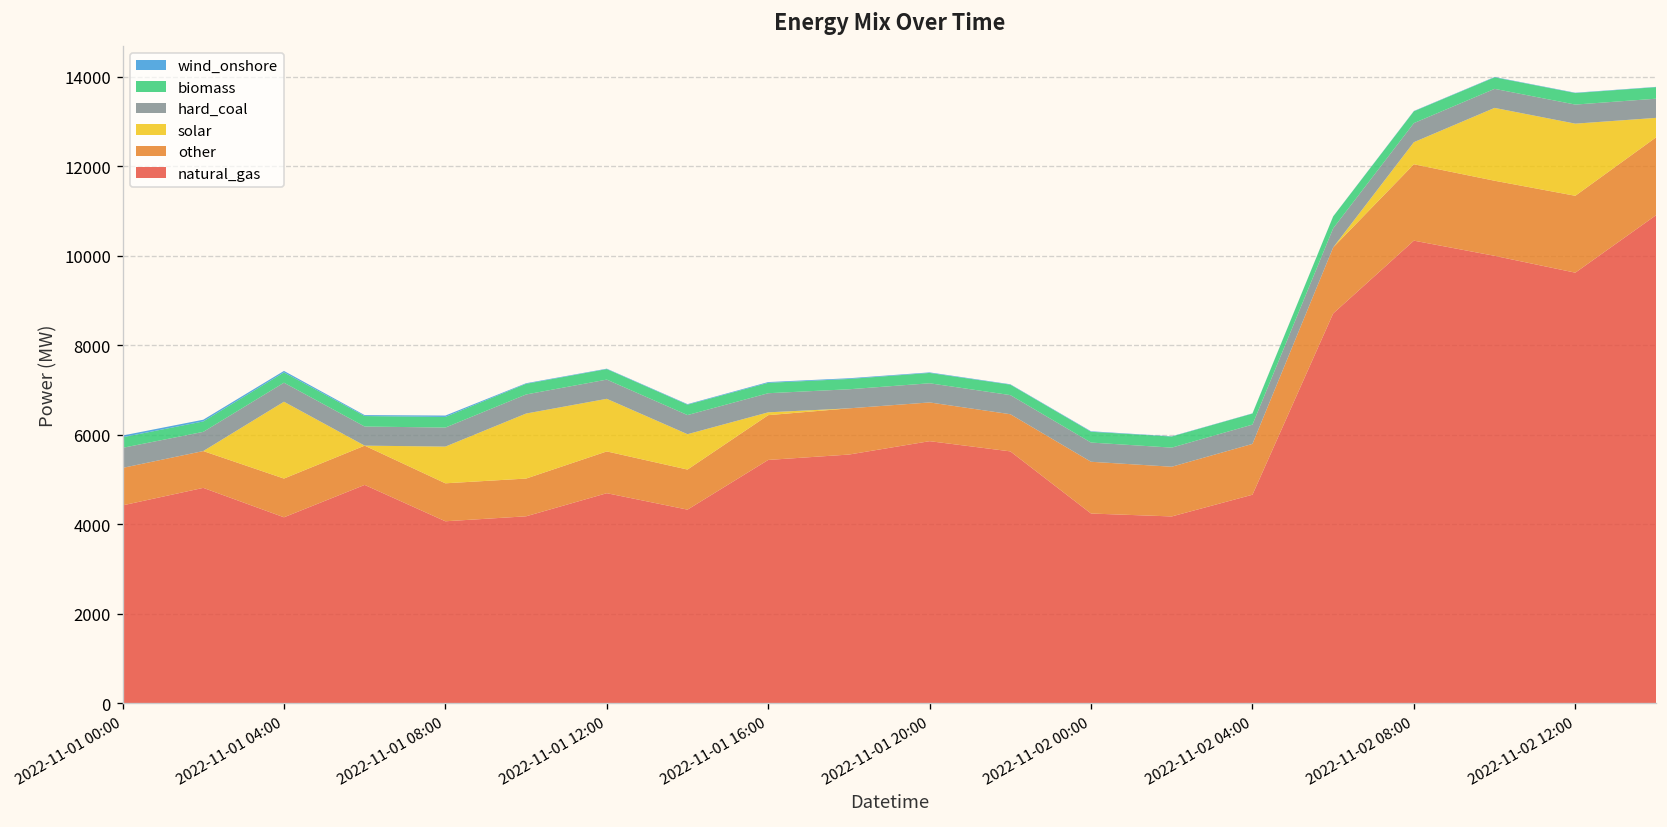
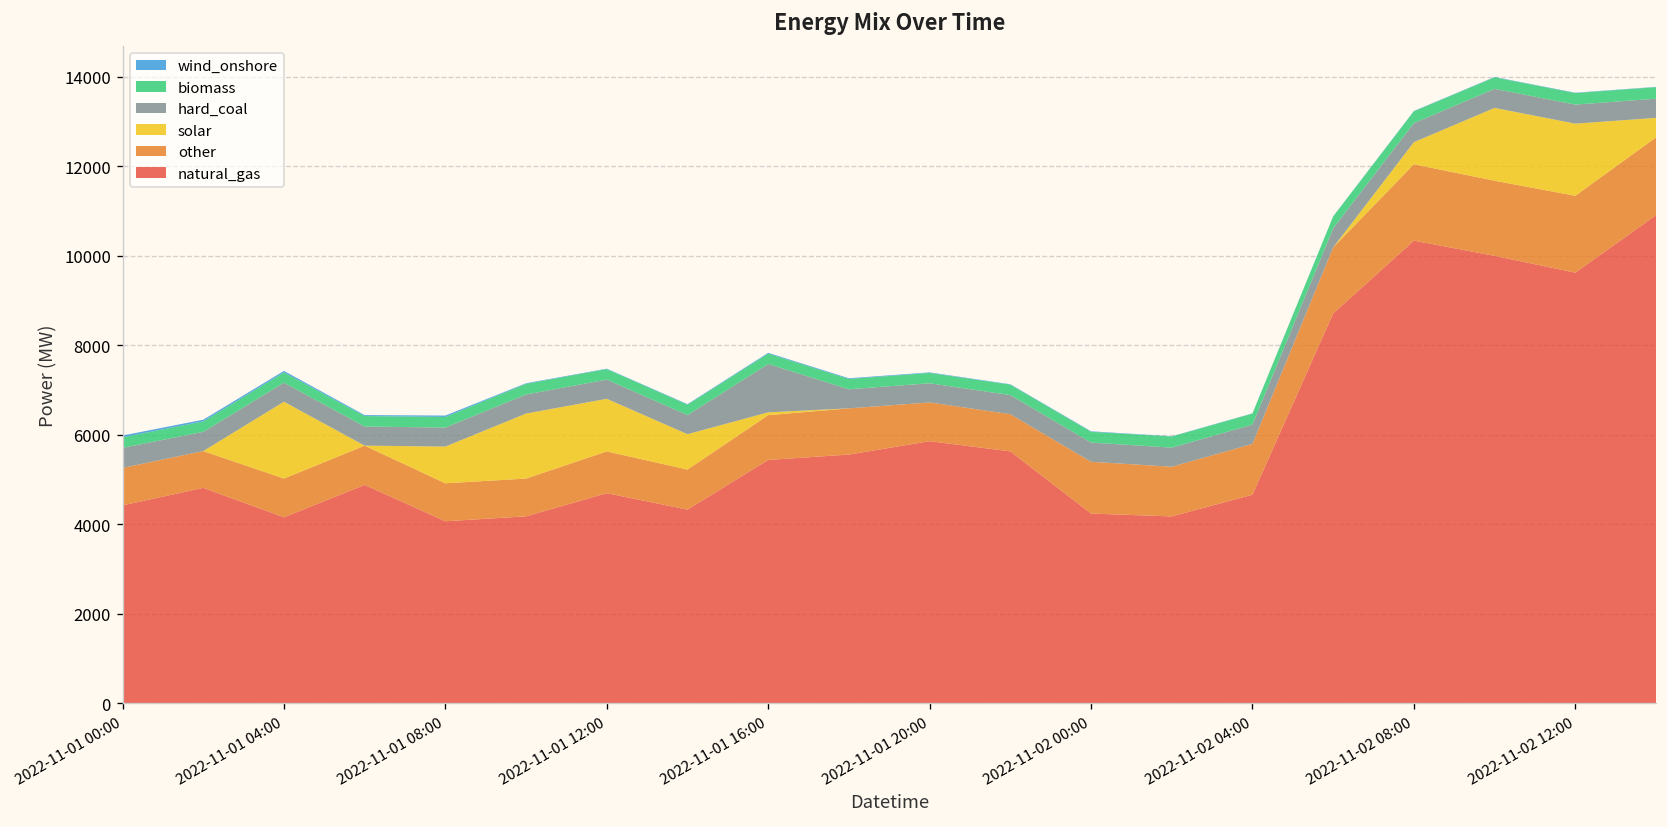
  {
    "solar": {
      "2022-11-01 04:00": 1700,
      "2022-11-01 08:00": 800,
      "2022-11-01 12:00": 1200,
      "2022-11-02 08:00": 500,
      "2022-11-02 12:00": 1600
    },
    "hard_coal": {
      "2022-11-01 00:00": 400,
      "2022-11-01 04:00": 400,
      "2022-11-01 08:00": 400,
      "2022-11-01 12:00": 400,
-     "2022-11-01 16:00": 400,
+     "2022-11-01 16:00": 1100,
      "2022-11-01 20:00": 400,
      "2022-11-02 00:00": 400,
      "2022-11-02 04:00": 400,
      "2022-11-02 08:00": 400,
      "2022-11-02 12:00": 400
    }
  }
